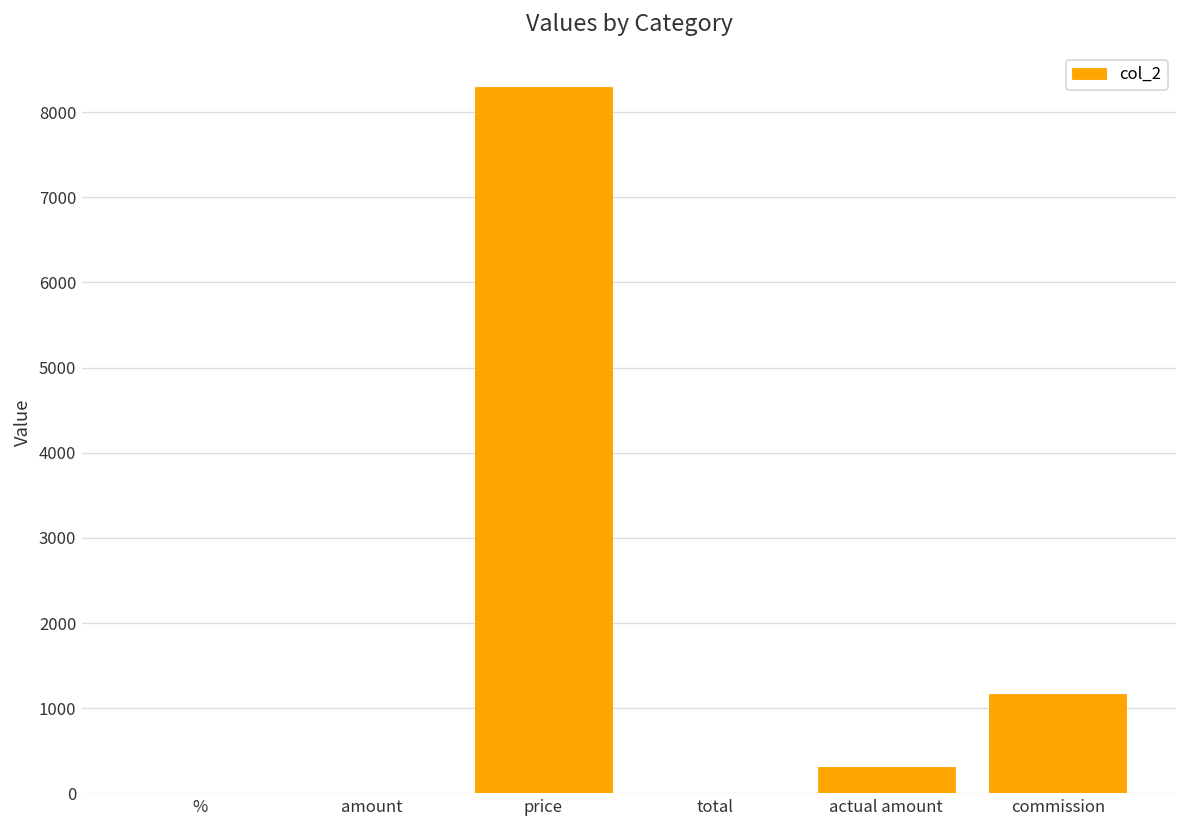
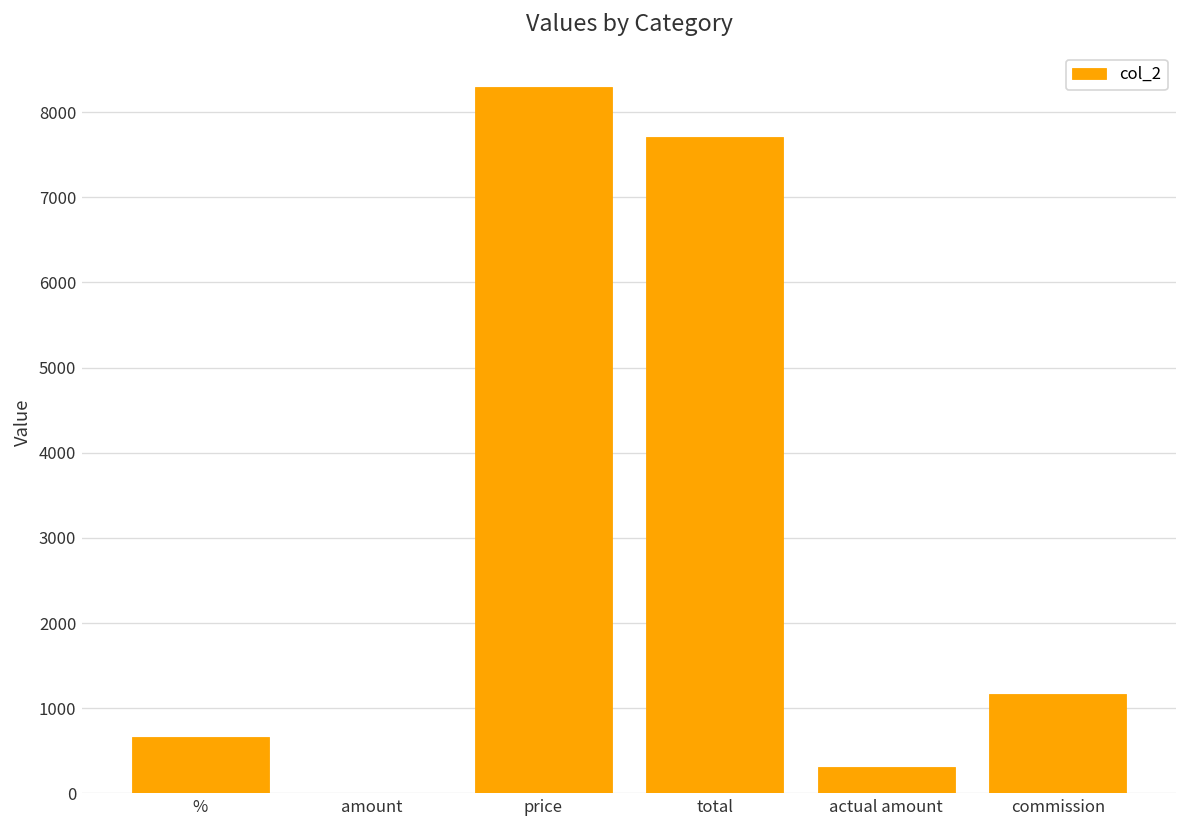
  {
-   "%": 0,
+   "%": 700,
    "price": 8300,
-   "total": 0,
+   "total": 7700,
    "actual amount": 300,
    "commission": 1200
  }
